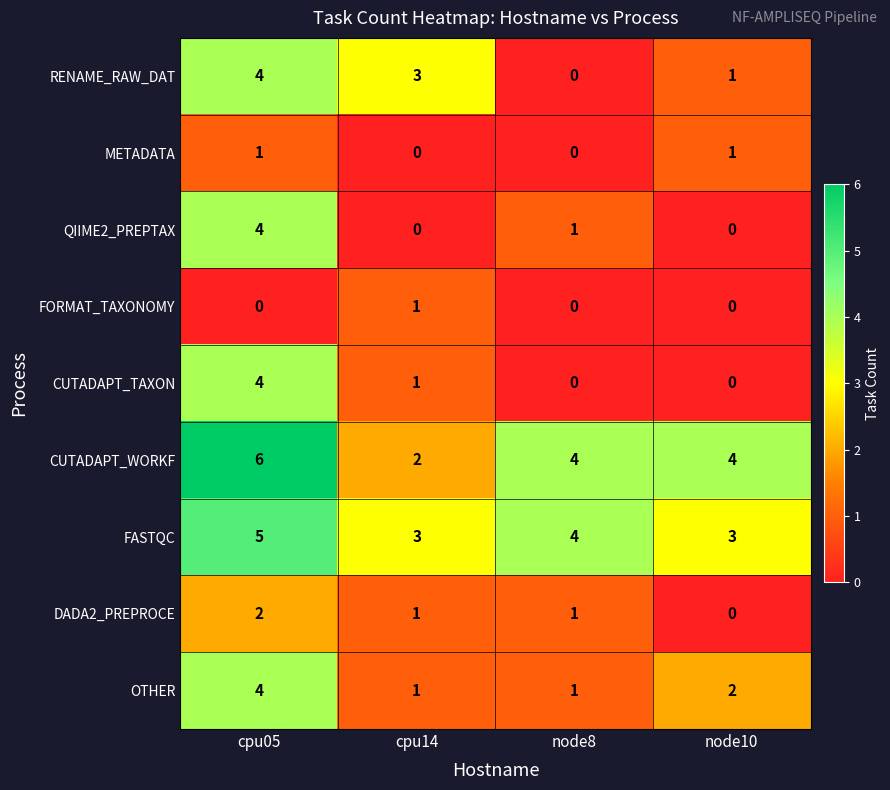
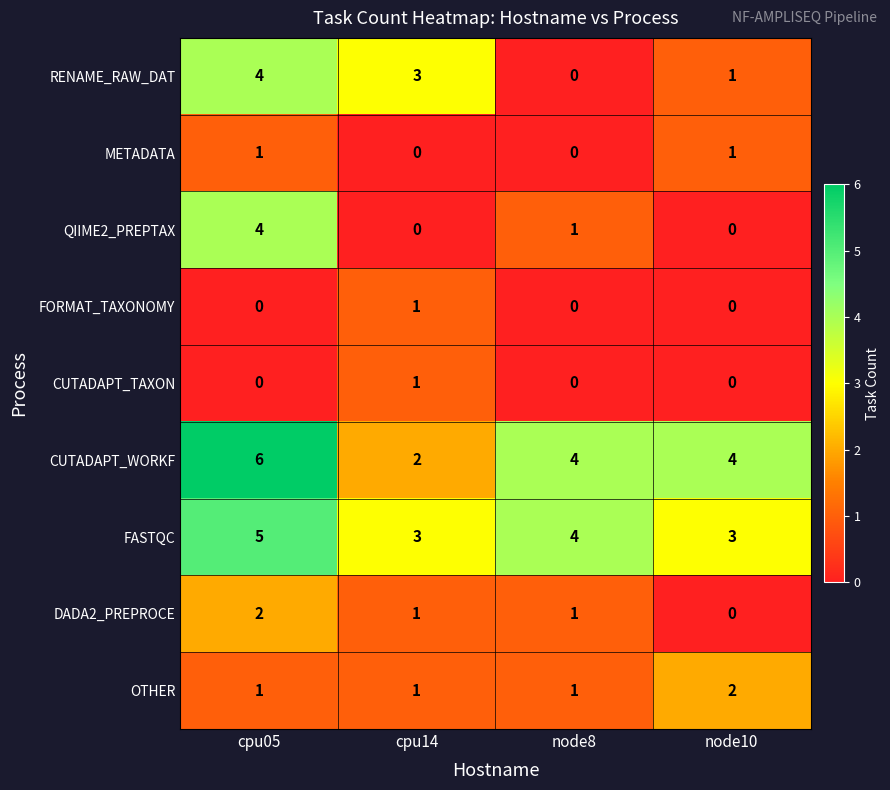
  {
    "RENAME_RAW_DAT": {
      "cpu05": 4,
      "cpu14": 3,
      "node8": 0,
      "node10": 1
    },
    "METADATA": {
      "cpu05": 1,
      "cpu14": 0,
      "node8": 0,
      "node10": 1
    },
    "QIIME2_PREPTAX": {
      "cpu05": 4,
      "cpu14": 0,
      "node8": 1,
      "node10": 0
    },
    "FORMAT_TAXONOMY": {
      "cpu05": 0,
      "cpu14": 1,
      "node8": 0,
      "node10": 0
    },
    "CUTADAPT_TAXON": {
-     "cpu05": 4,
+     "cpu05": 0,
      "cpu14": 1,
      "node8": 0,
      "node10": 0
    },
    "CUTADAPT_WORKF": {
      "cpu05": 6,
      "cpu14": 2,
      "node8": 4,
      "node10": 4
    },
    "FASTQC": {
      "cpu05": 5,
      "cpu14": 3,
      "node8": 4,
      "node10": 3
    },
    "DADA2_PREPROCE": {
      "cpu05": 2,
      "cpu14": 1,
      "node8": 1,
      "node10": 0
    },
    "OTHER": {
-     "cpu05": 4,
+     "cpu05": 1,
      "cpu14": 1,
      "node8": 1,
      "node10": 2
    }
  }
